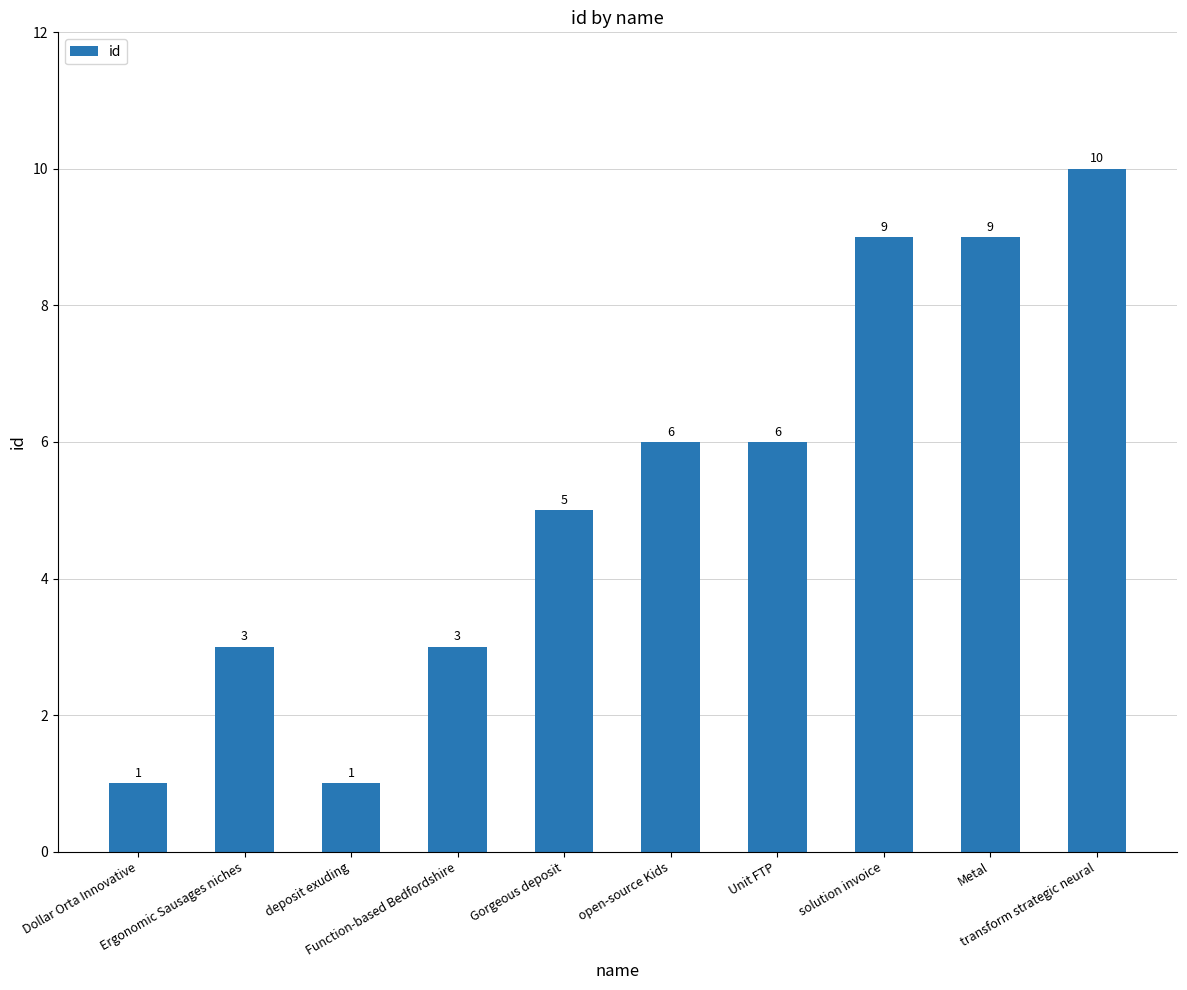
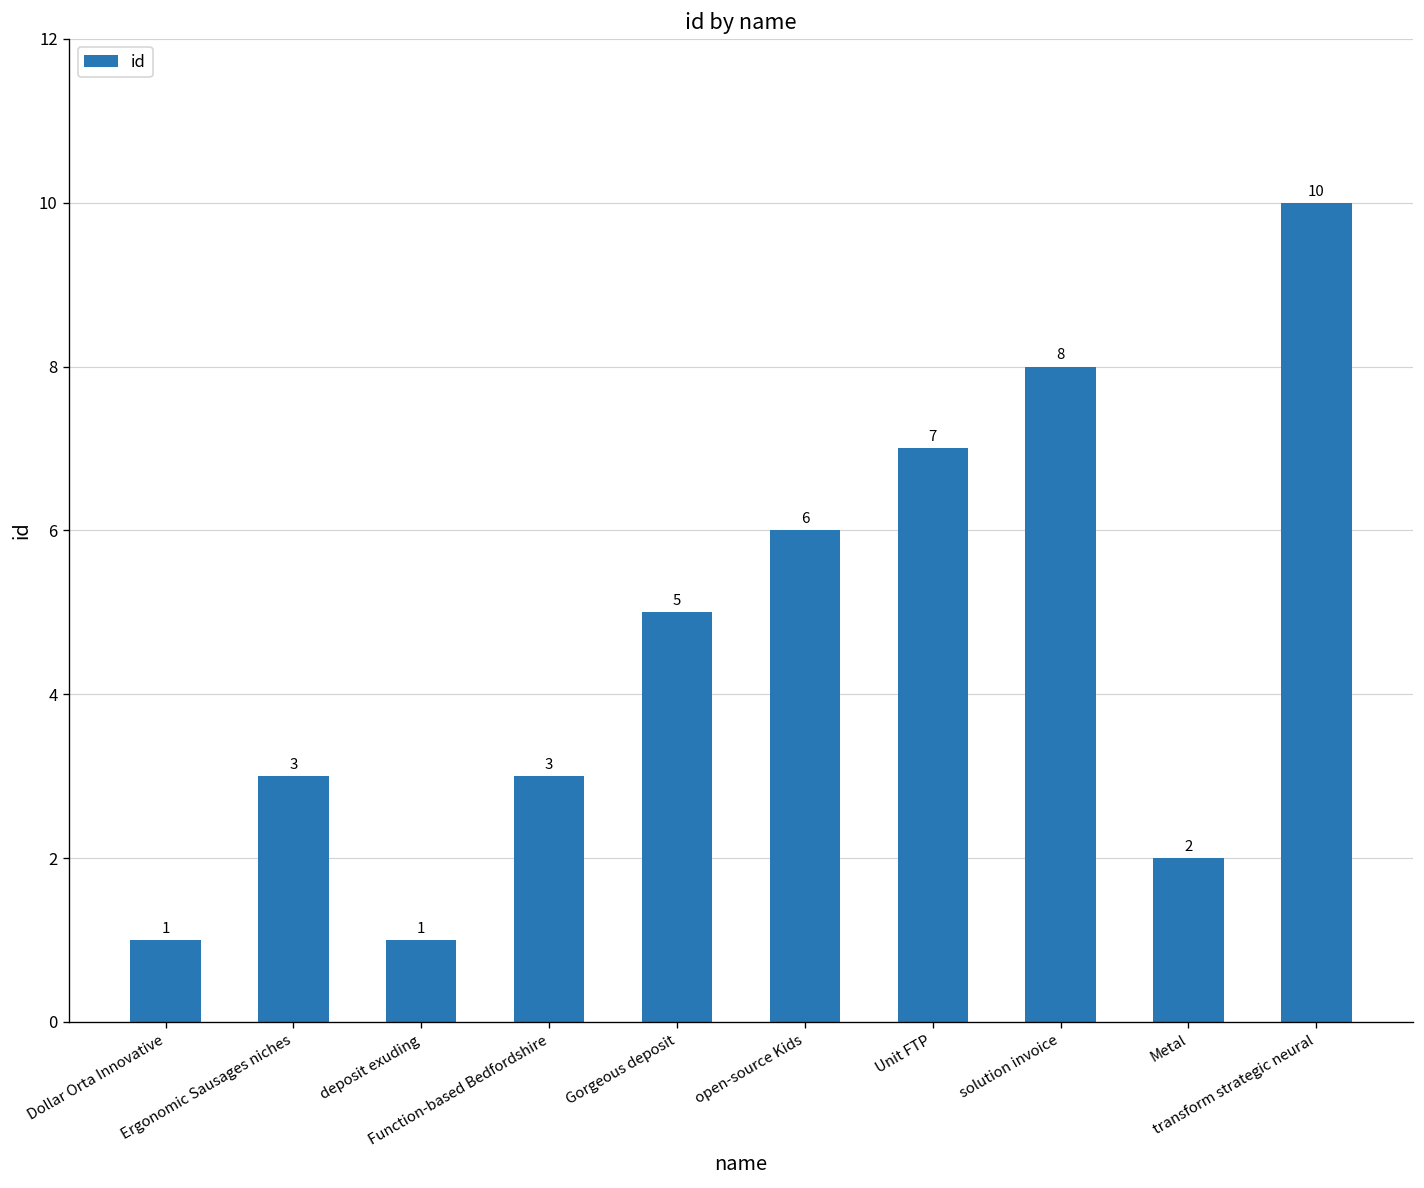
  {
    "Dollar Orta Innovative": 1,
    "Ergonomic Sausages niches": 3,
    "deposit exuding": 1,
    "Function-based Bedfordshire": 3,
    "Gorgeous deposit": 5,
    "open-source Kids": 6,
-   "Unit FTP": 6,
-   "solution invoice": 9,
-   "Metal": 9,
+   "Unit FTP": 7,
+   "solution invoice": 8,
+   "Metal": 2,
    "transform strategic neural": 10
  }
